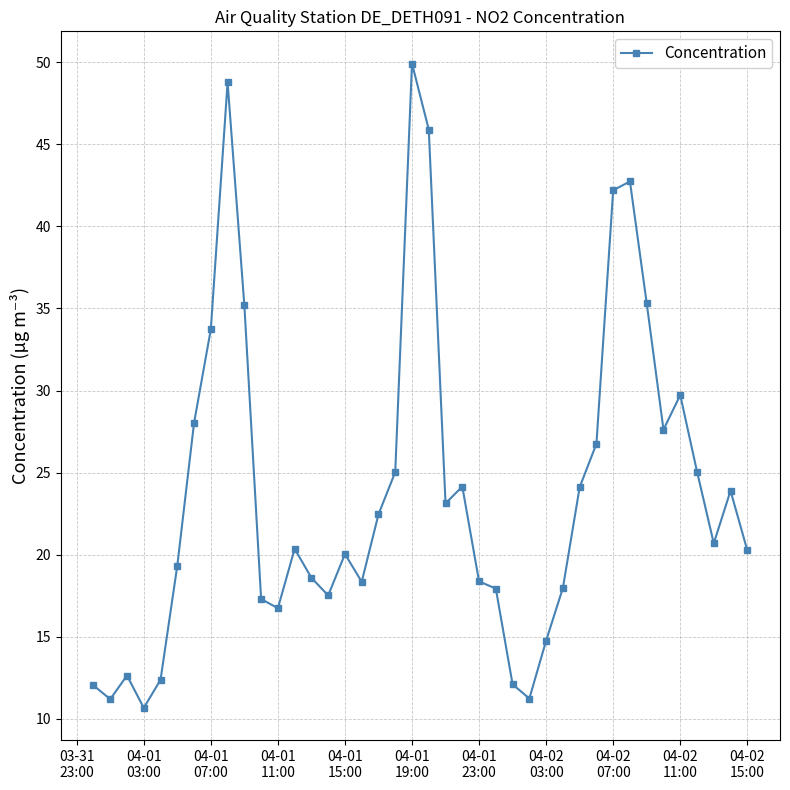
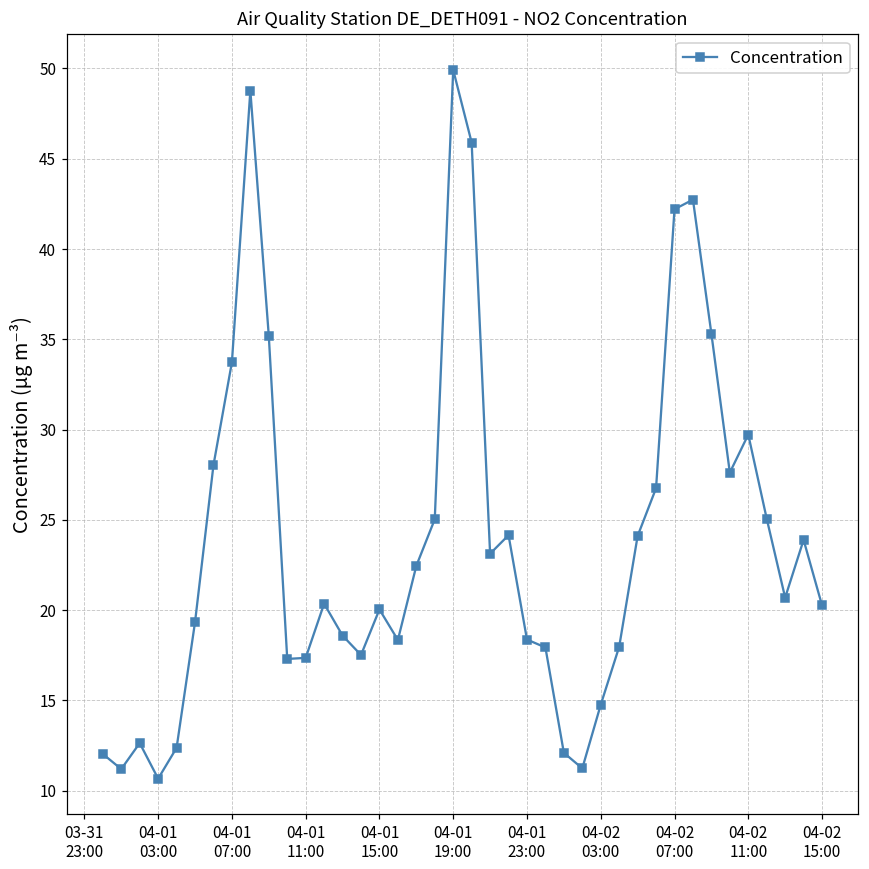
  {
    "04-01 03:00": 10.7,
    "04-01 07:00": 33.7,
-   "04-01 11:00": 16.7,
+   "04-01 11:00": 17.4,
    "04-01 15:00": 20.0,
    "04-01 19:00": 49.9,
    "04-01 23:00": 18.4,
    "04-02 03:00": 14.8,
    "04-02 07:00": 42.2,
    "04-02 11:00": 29.7,
    "04-02 15:00": 20.3
  }
